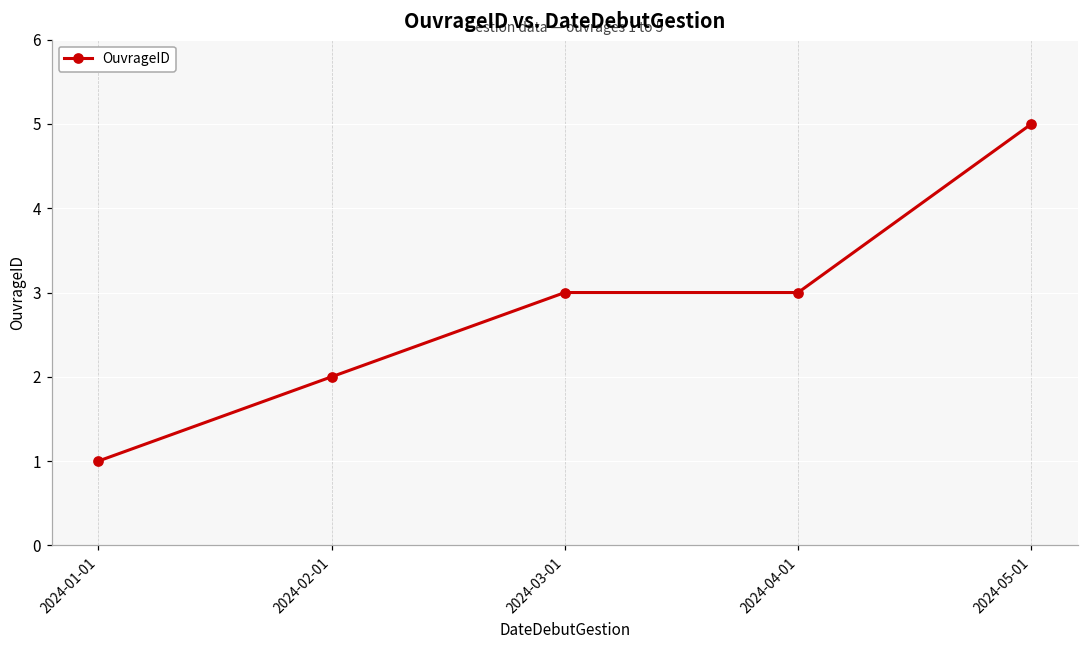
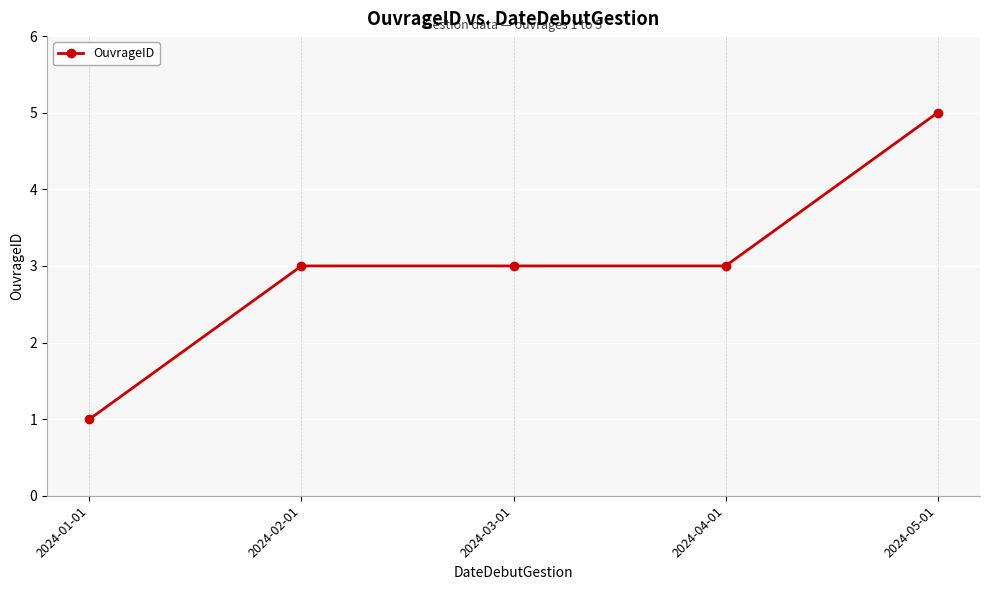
  {
    "2024-01-01": 1,
-   "2024-02-01": 2,
+   "2024-02-01": 3,
    "2024-03-01": 3,
    "2024-04-01": 3,
    "2024-05-01": 5
  }
